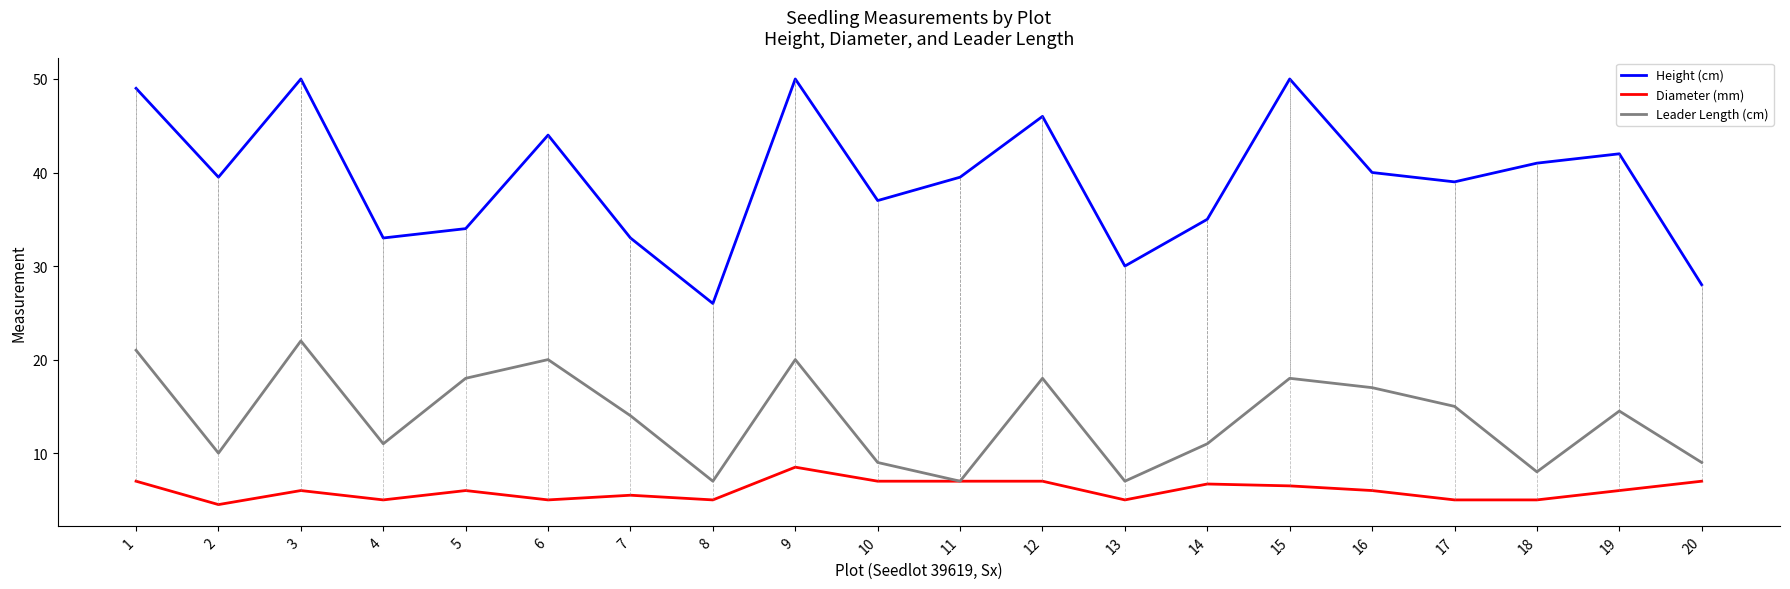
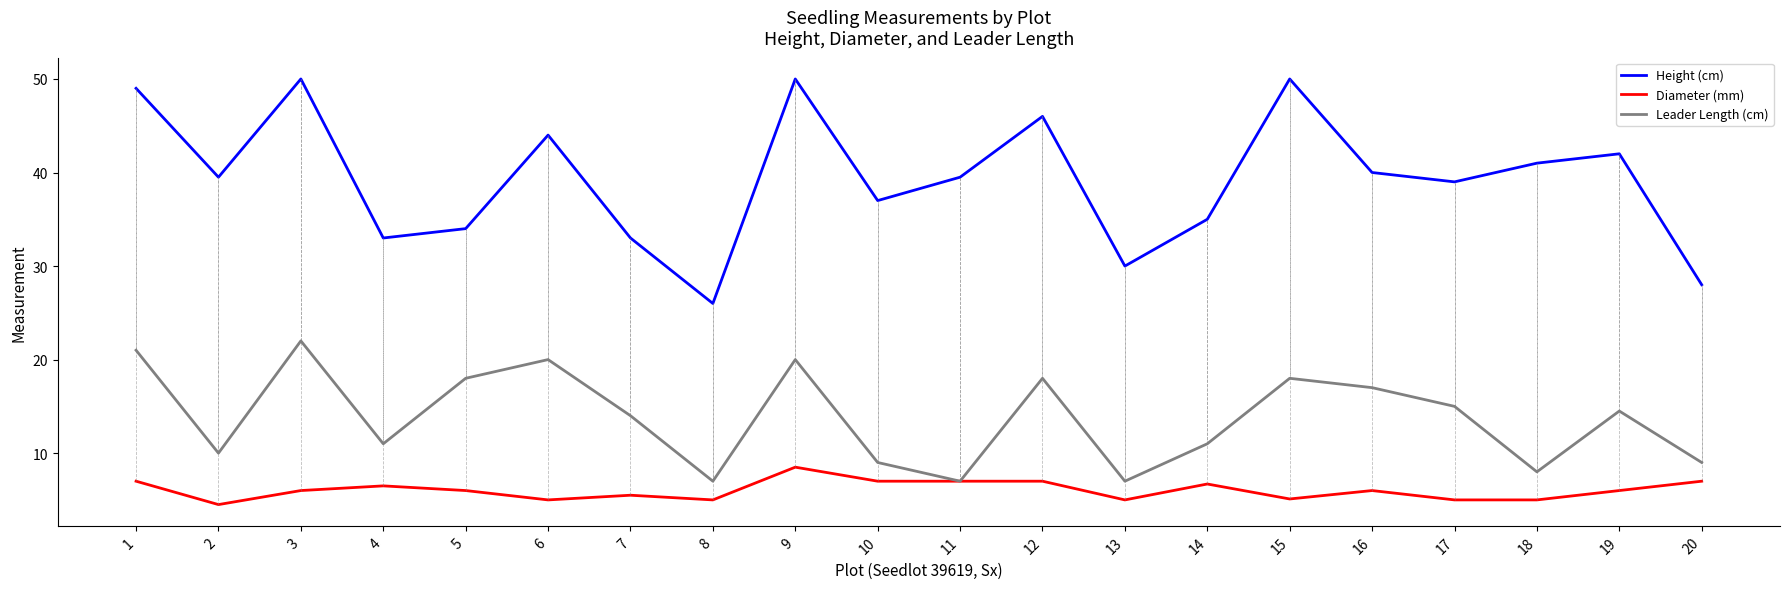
  {
    "Diameter (mm)": {
-     "4": 5,
-     "15": 7
+     "4": 7,
+     "15": 5
    }
  }
